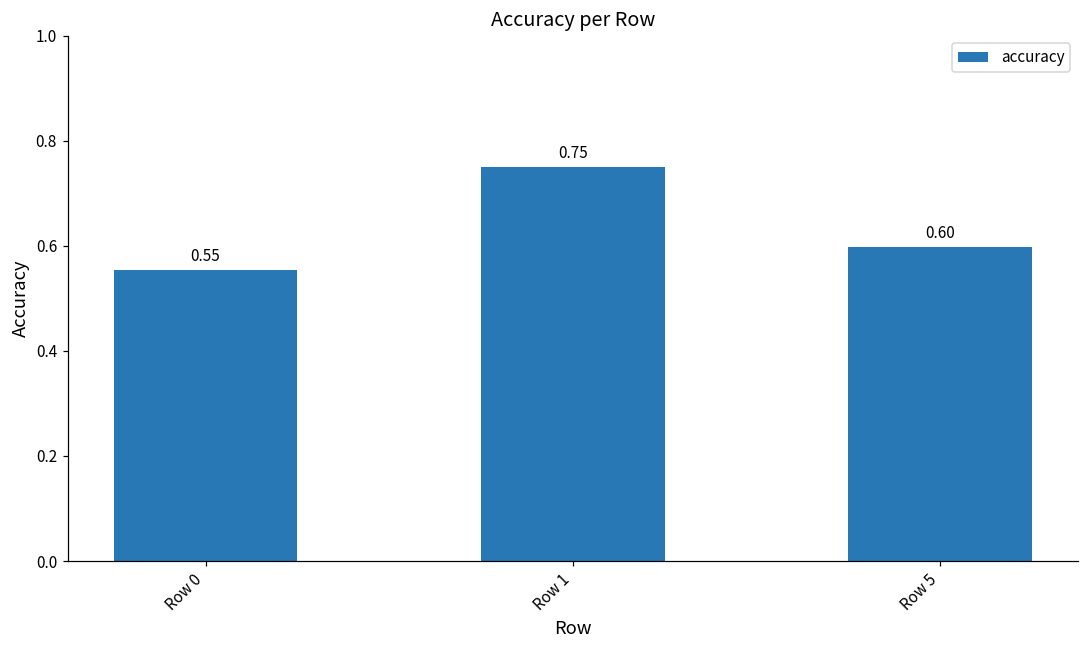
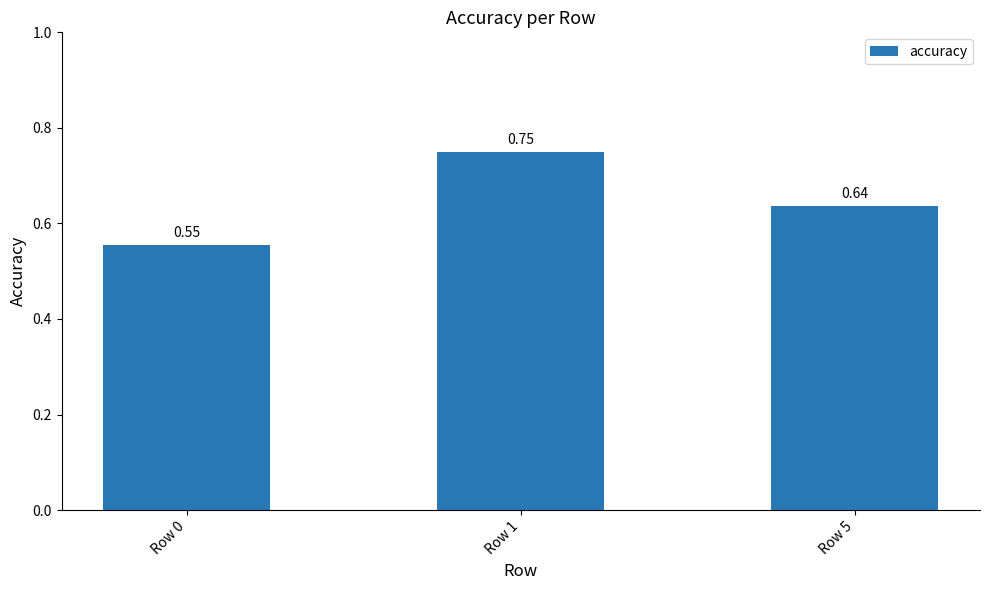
  {
    "Row 0": 0.55,
    "Row 1": 0.75,
-   "Row 5": 0.60
+   "Row 5": 0.64
  }
